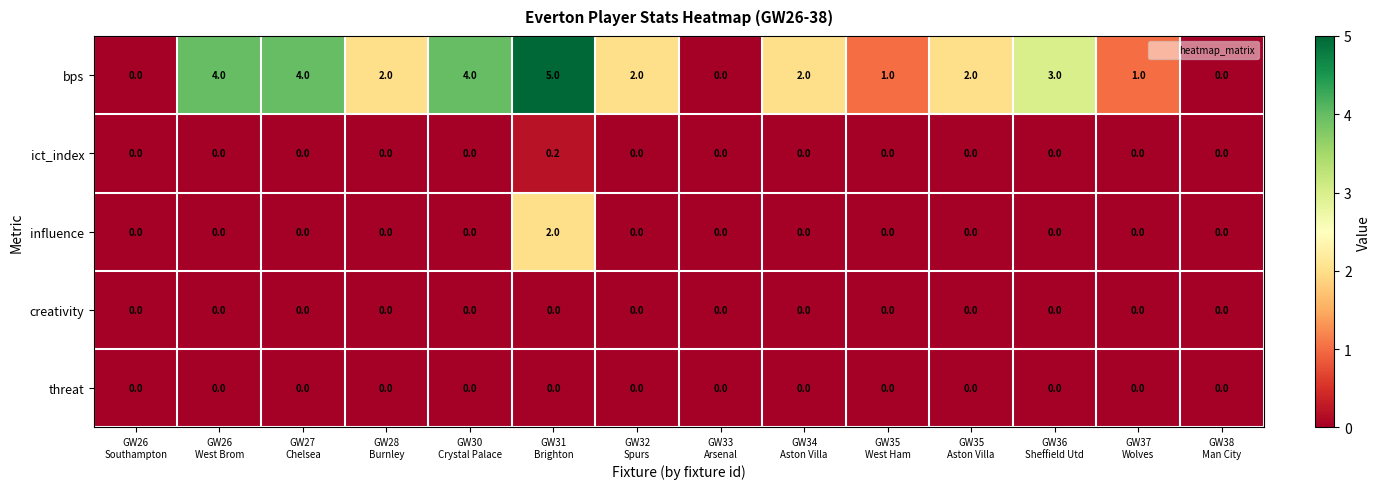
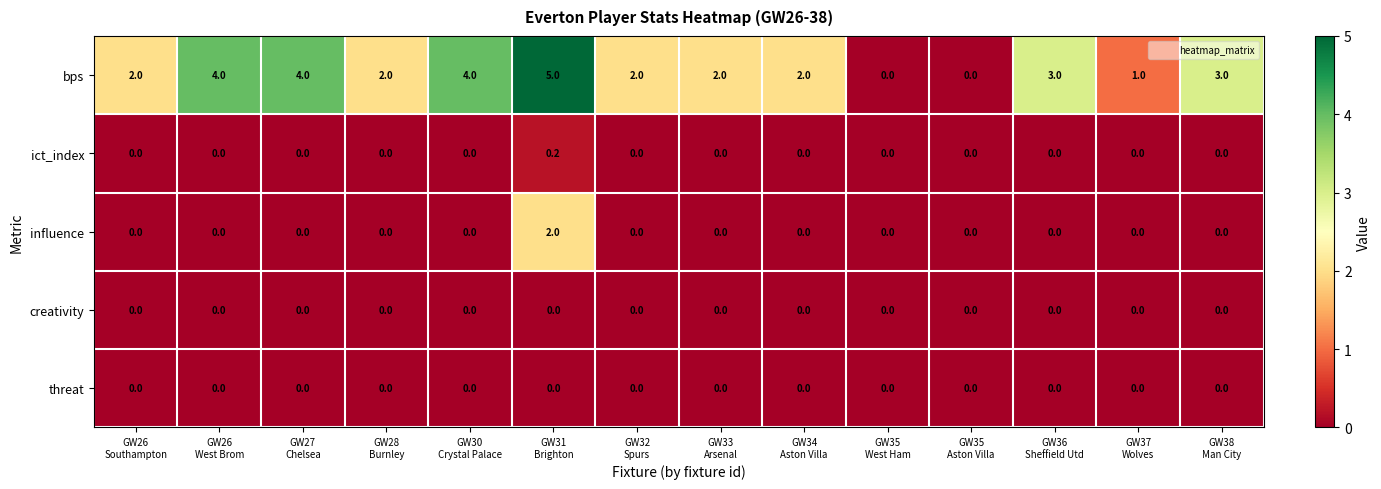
  {
    "bps": {
-     "GW26 Southampton": 0.0,
+     "GW26 Southampton": 2.0,
      "GW26 West Brom": 4.0,
      "GW27 Chelsea": 4.0,
      "GW28 Burnley": 2.0,
      "GW30 Crystal Palace": 4.0,
      "GW31 Brighton": 5.0,
      "GW32 Spurs": 2.0,
-     "GW33 Arsenal": 0.0,
+     "GW33 Arsenal": 2.0,
      "GW34 Aston Villa": 2.0,
-     "GW35 West Ham": 1.0,
-     "GW35 Aston Villa": 2.0,
+     "GW35 West Ham": 0.0,
+     "GW35 Aston Villa": 0.0,
      "GW36 Sheffield Utd": 3.0,
      "GW37 Wolves": 1.0,
-     "GW38 Man City": 0.0
+     "GW38 Man City": 3.0
    },
    "ict_index": {
      "GW26 Southampton": 0.0,
      "GW26 West Brom": 0.0,
      "GW27 Chelsea": 0.0,
      "GW28 Burnley": 0.0,
      "GW30 Crystal Palace": 0.0,
      "GW31 Brighton": 0.2,
      "GW32 Spurs": 0.0,
      "GW33 Arsenal": 0.0,
      "GW34 Aston Villa": 0.0,
      "GW35 West Ham": 0.0,
      "GW35 Aston Villa": 0.0,
      "GW36 Sheffield Utd": 0.0,
      "GW37 Wolves": 0.0,
      "GW38 Man City": 0.0
    },
    "influence": {
      "GW26 Southampton": 0.0,
      "GW26 West Brom": 0.0,
      "GW27 Chelsea": 0.0,
      "GW28 Burnley": 0.0,
      "GW30 Crystal Palace": 0.0,
      "GW31 Brighton": 2.0,
      "GW32 Spurs": 0.0,
      "GW33 Arsenal": 0.0,
      "GW34 Aston Villa": 0.0,
      "GW35 West Ham": 0.0,
      "GW35 Aston Villa": 0.0,
      "GW36 Sheffield Utd": 0.0,
      "GW37 Wolves": 0.0,
      "GW38 Man City": 0.0
    },
    "creativity": {
      "GW26 Southampton": 0.0,
      "GW26 West Brom": 0.0,
      "GW27 Chelsea": 0.0,
      "GW28 Burnley": 0.0,
      "GW30 Crystal Palace": 0.0,
      "GW31 Brighton": 0.0,
      "GW32 Spurs": 0.0,
      "GW33 Arsenal": 0.0,
      "GW34 Aston Villa": 0.0,
      "GW35 West Ham": 0.0,
      "GW35 Aston Villa": 0.0,
      "GW36 Sheffield Utd": 0.0,
      "GW37 Wolves": 0.0,
      "GW38 Man City": 0.0
    },
    "threat": {
      "GW26 Southampton": 0.0,
      "GW26 West Brom": 0.0,
      "GW27 Chelsea": 0.0,
      "GW28 Burnley": 0.0,
      "GW30 Crystal Palace": 0.0,
      "GW31 Brighton": 0.0,
      "GW32 Spurs": 0.0,
      "GW33 Arsenal": 0.0,
      "GW34 Aston Villa": 0.0,
      "GW35 West Ham": 0.0,
      "GW35 Aston Villa": 0.0,
      "GW36 Sheffield Utd": 0.0,
      "GW37 Wolves": 0.0,
      "GW38 Man City": 0.0
    }
  }
